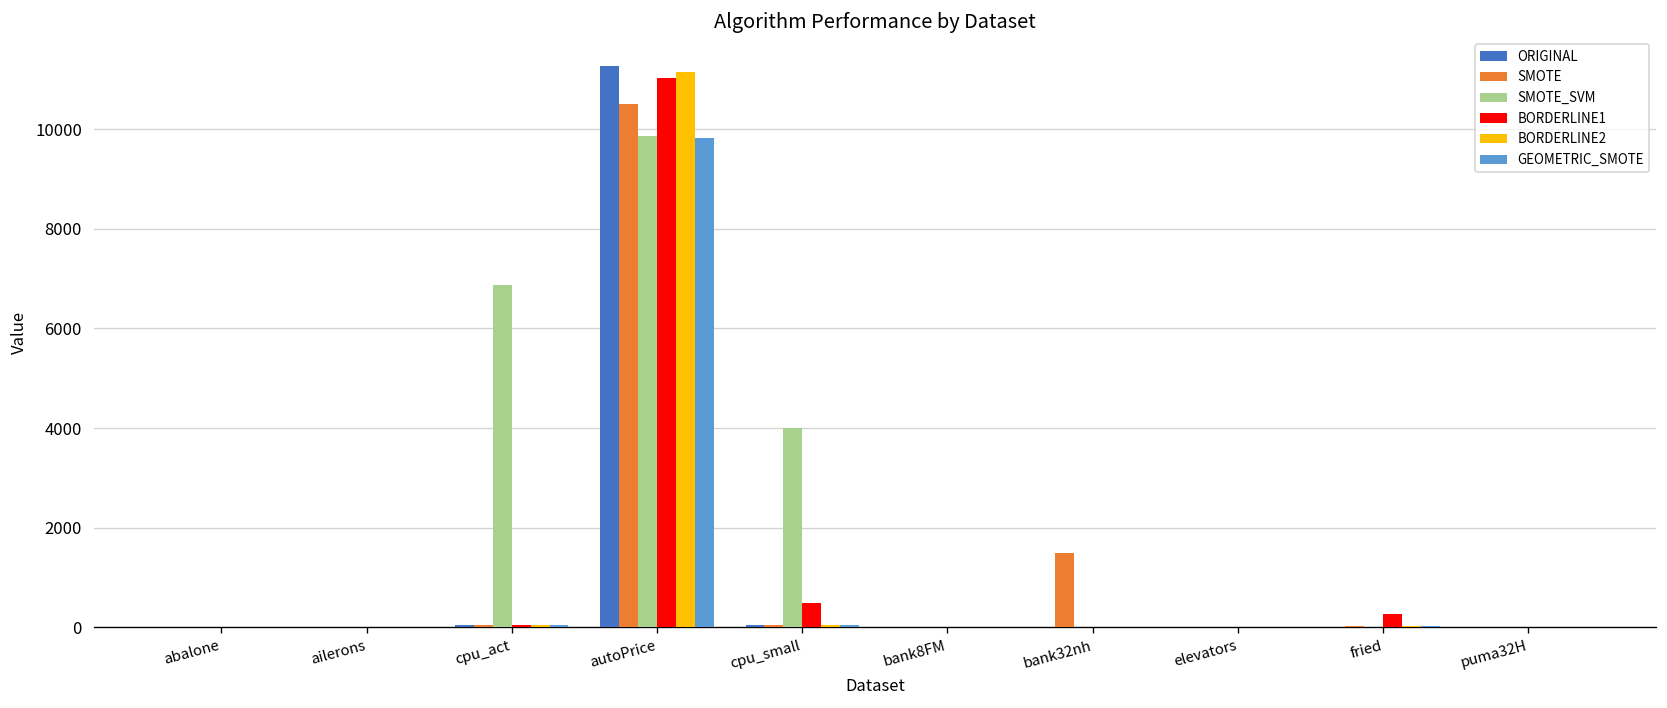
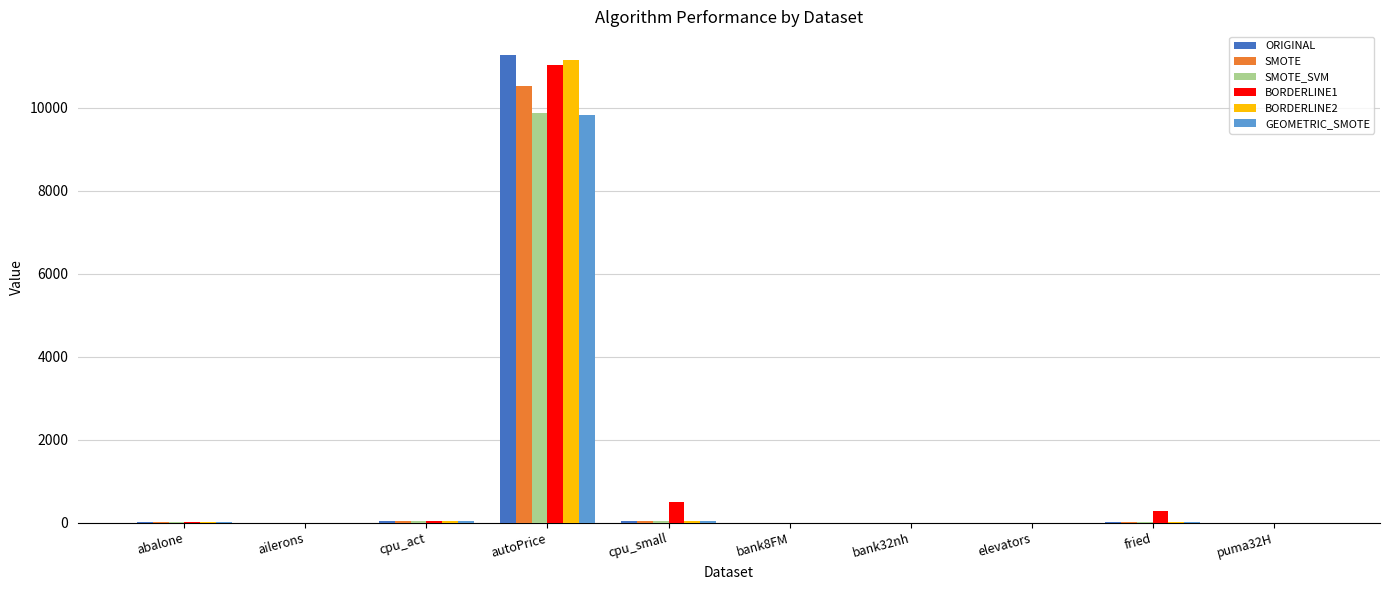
  {
    "SMOTE": {
      "autoPrice": 10500,
-     "bank32nh": 1500
+     "bank32nh": 0
    },
    "SMOTE_SVM": {
-     "cpu_act": 6900,
+     "cpu_act": 0,
      "autoPrice": 9900,
-     "cpu_small": 4000
+     "cpu_small": 0
    },
    "BORDERLINE1": {
      "autoPrice": 11000,
      "cpu_small": 500,
      "fried": 300
    },
    "BORDERLINE2": {
      "autoPrice": 11100
    }
  }
